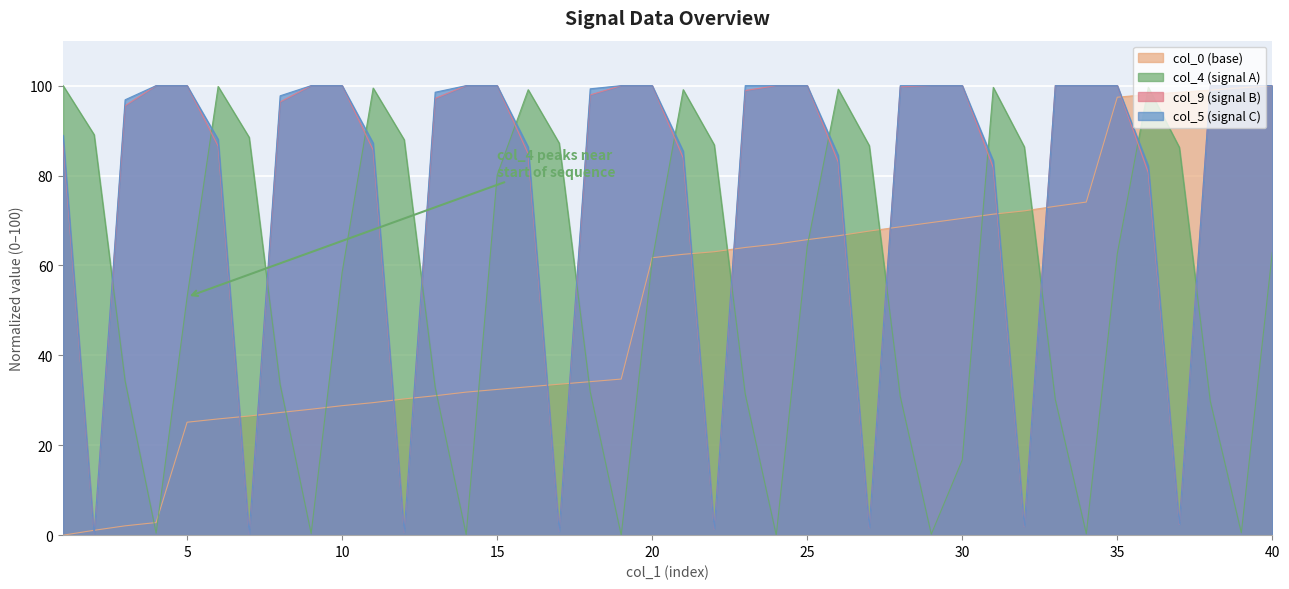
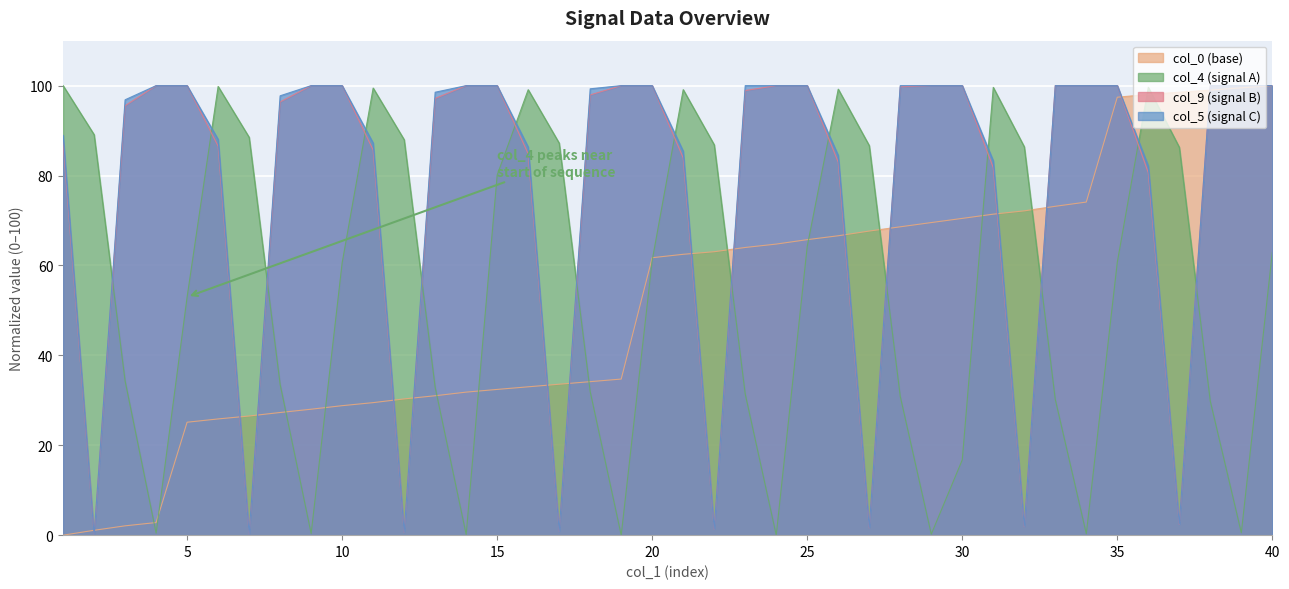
  {
    "col_4 (signal A)": {
      "5": 53,
-     "10": 58,
+     "10": 61,
      "20": 61,
      "25": 64,
      "30": 17,
-     "35": 63,
+     "35": 61,
      "40": 63
    }
  }
